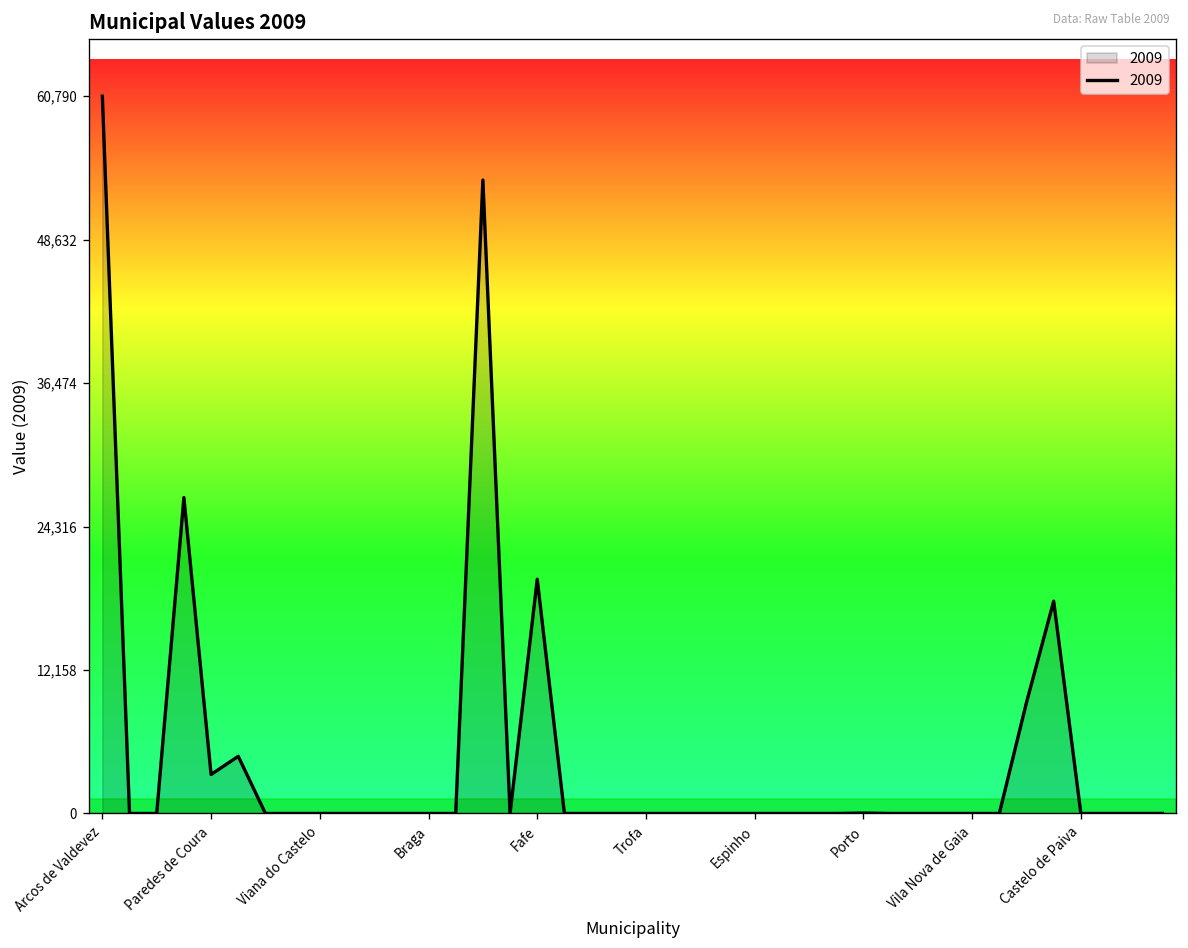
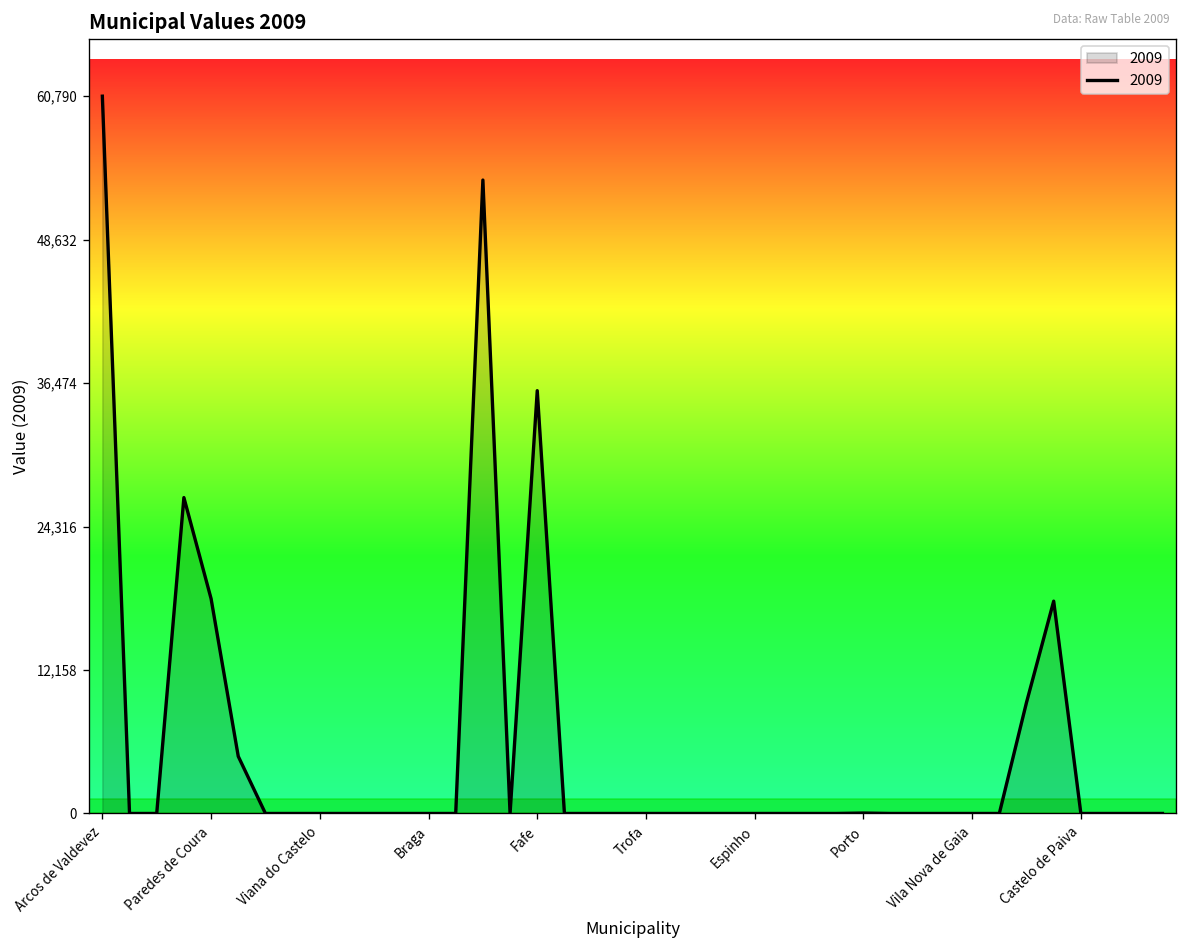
  {
    "Arcos de Valdevez": "61,000",
-   "Paredes de Coura": "3,000",
-   "Fafe": "20,000"
+   "Paredes de Coura": "18,000",
+   "Fafe": "36,000"
  }
